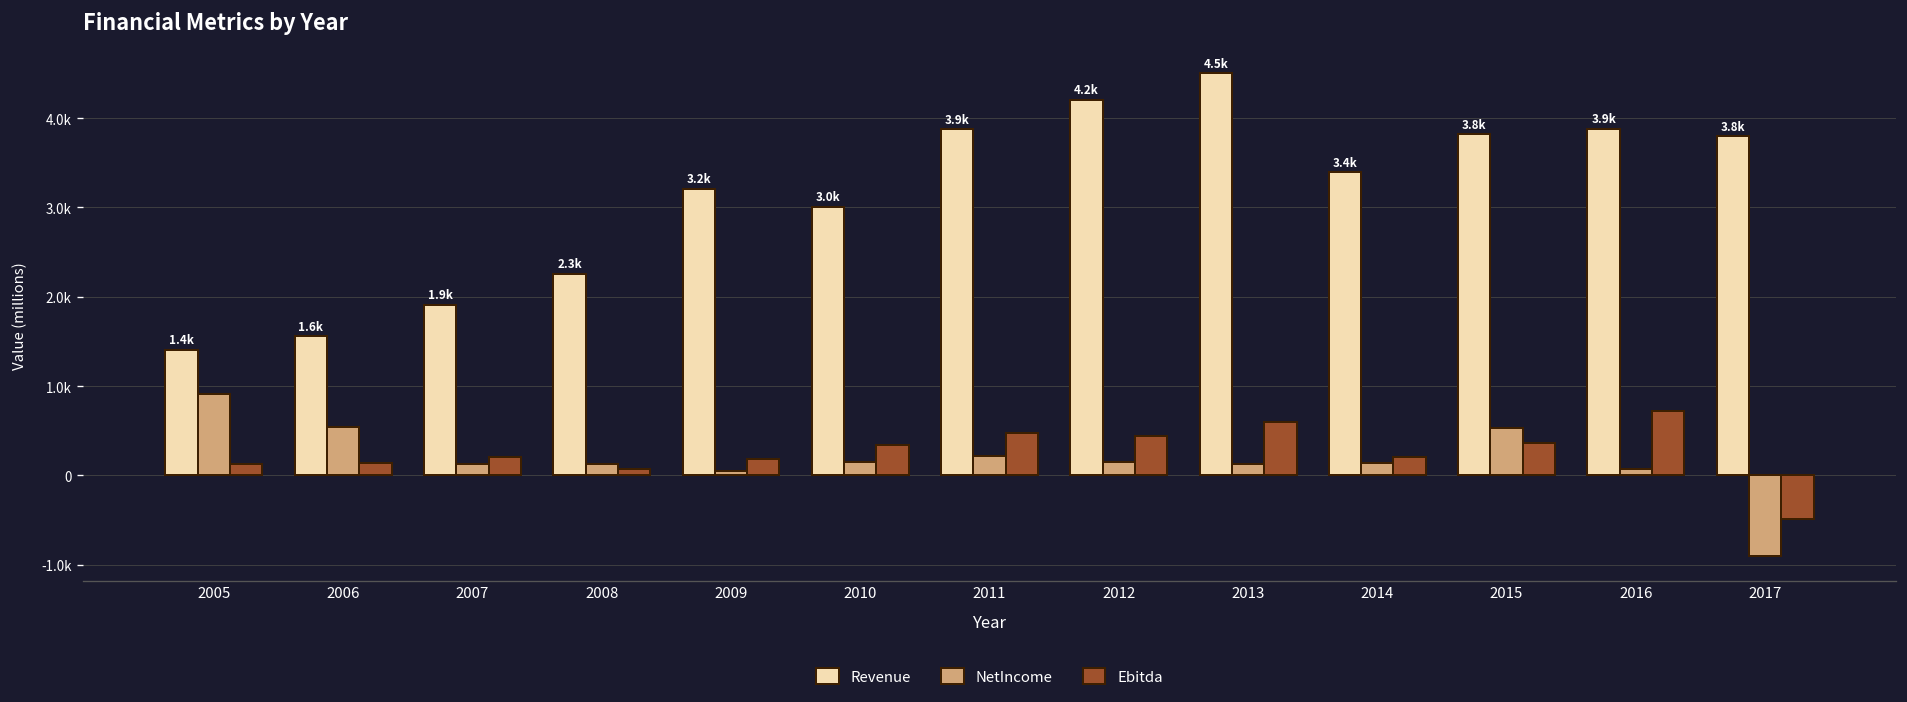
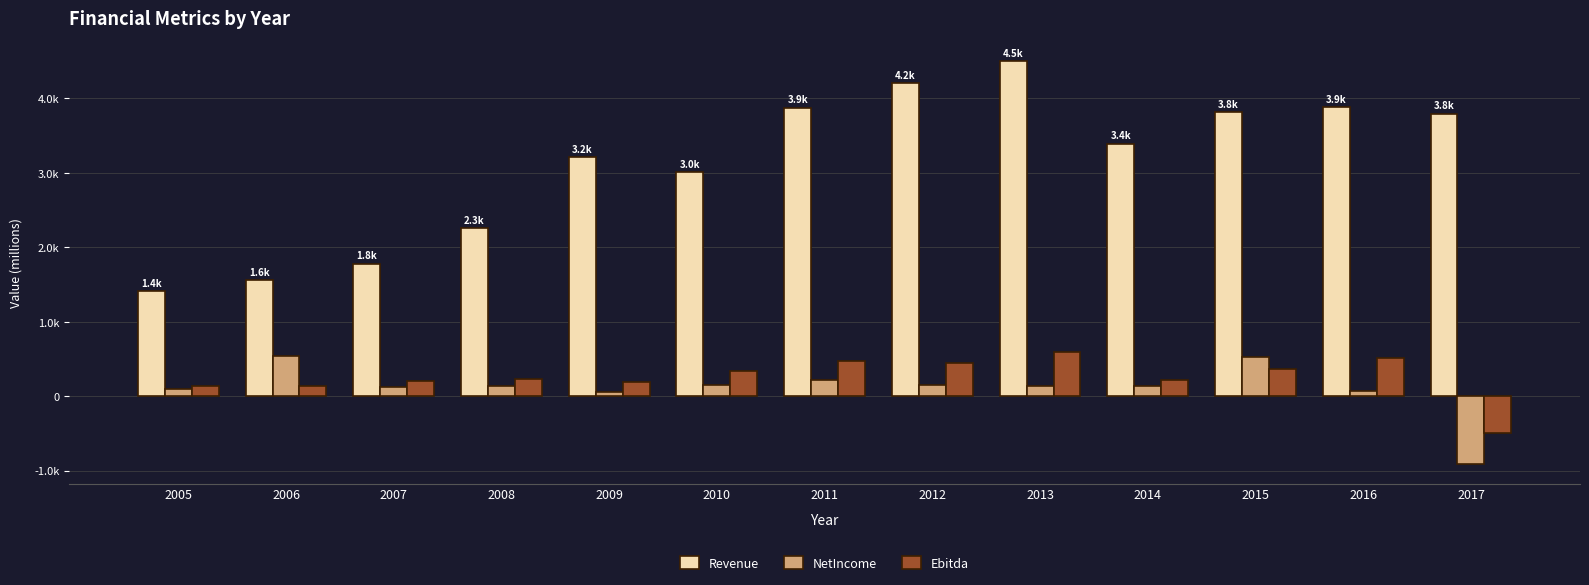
  {
    "Revenue": {
      "2005": "1.4k",
      "2006": "1.6k",
-     "2007": "1.9k",
+     "2007": "1.8k",
      "2008": "2.3k",
      "2009": "3.2k",
      "2010": "3.0k",
      "2011": "3.9k",
      "2012": "4.2k",
      "2013": "4.5k",
      "2014": "3.4k",
      "2015": "3.8k",
      "2016": "3.9k",
      "2017": "3.8k"
    },
    "NetIncome": {
-     "2005": "900",
+     "2005": "100",
      "2006": "500",
      "2007": "100",
      "2008": "100",
      "2009": "100",
      "2010": "200",
      "2011": "200",
      "2012": "100",
      "2013": "100",
      "2014": "100",
      "2015": "500",
      "2016": "100",
      "2017": "-900"
    },
    "Ebitda": {
      "2005": "100",
      "2006": "100",
      "2007": "200",
-     "2008": "100",
+     "2008": "200",
      "2009": "200",
      "2010": "300",
      "2011": "500",
      "2012": "400",
      "2013": "600",
      "2014": "200",
      "2015": "400",
-     "2016": "700",
+     "2016": "500",
      "2017": "-500"
    }
  }
